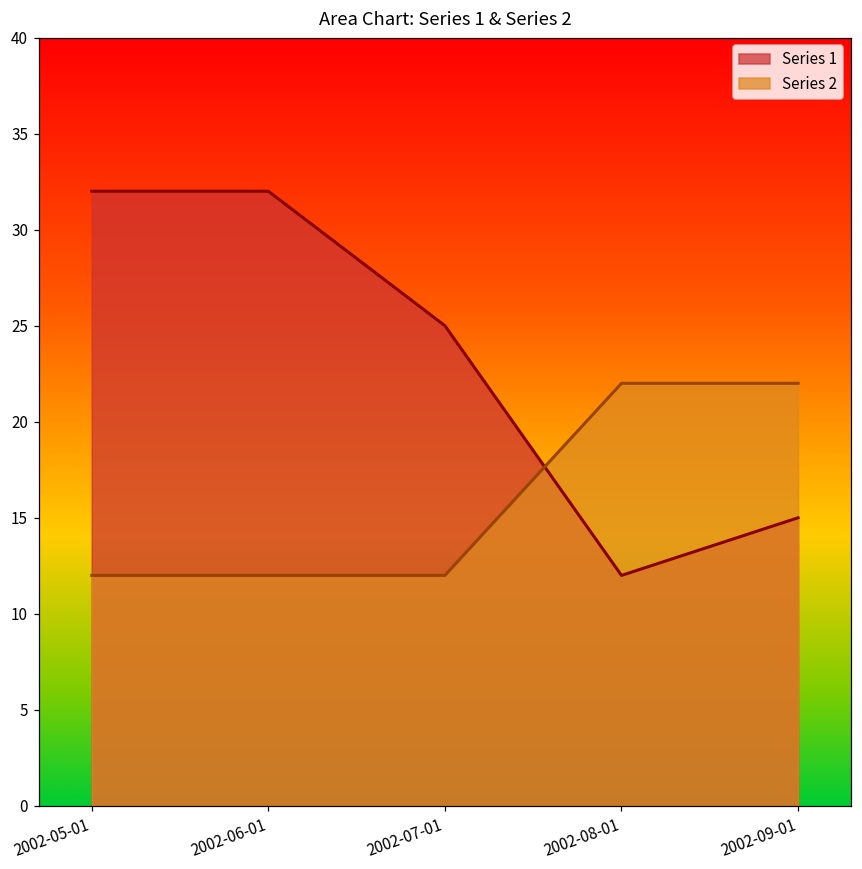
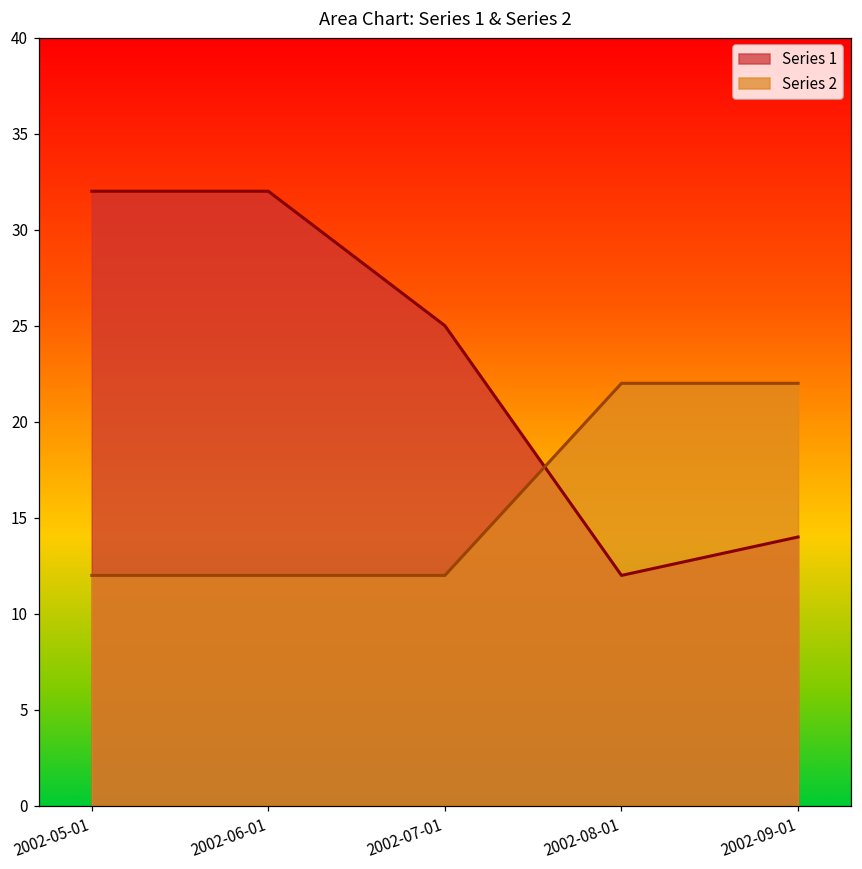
  {
    "Series 1": {
      "2002-05-01": 32,
      "2002-06-01": 32,
      "2002-07-01": 25,
      "2002-08-01": 12,
-     "2002-09-01": 15
+     "2002-09-01": 14
    },
    "Series 2": {
      "2002-05-01": 12,
      "2002-06-01": 12,
      "2002-07-01": 12,
      "2002-08-01": 22,
      "2002-09-01": 22
    }
  }
